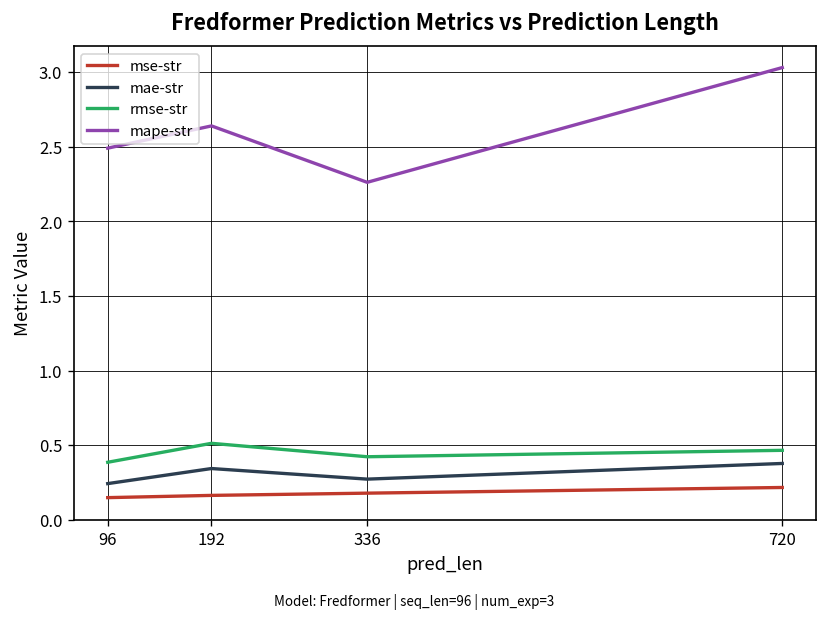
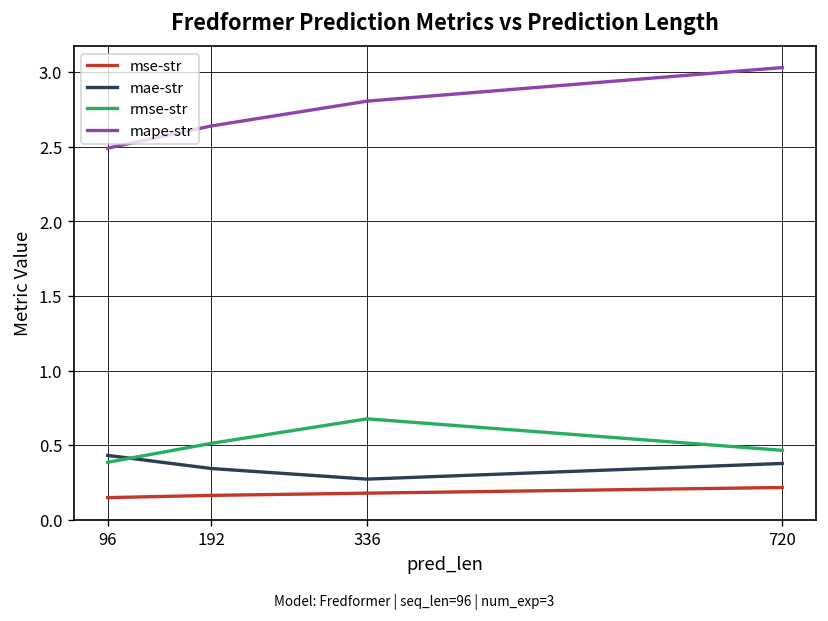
  {
    "mse-str": {
      "96": 0.15,
      "192": 0.16,
      "336": 0.18,
      "720": 0.22
    },
    "mae-str": {
-     "96": 0.24,
+     "96": 0.43,
      "192": 0.34,
      "336": 0.27,
      "720": 0.38
    },
    "rmse-str": {
      "96": 0.39,
      "192": 0.51,
-     "336": 0.42,
+     "336": 0.68,
      "720": 0.47
    },
    "mape-str": {
      "192": 2.64,
-     "336": 2.26,
+     "336": 2.81,
      "720": 3.03
    }
  }
